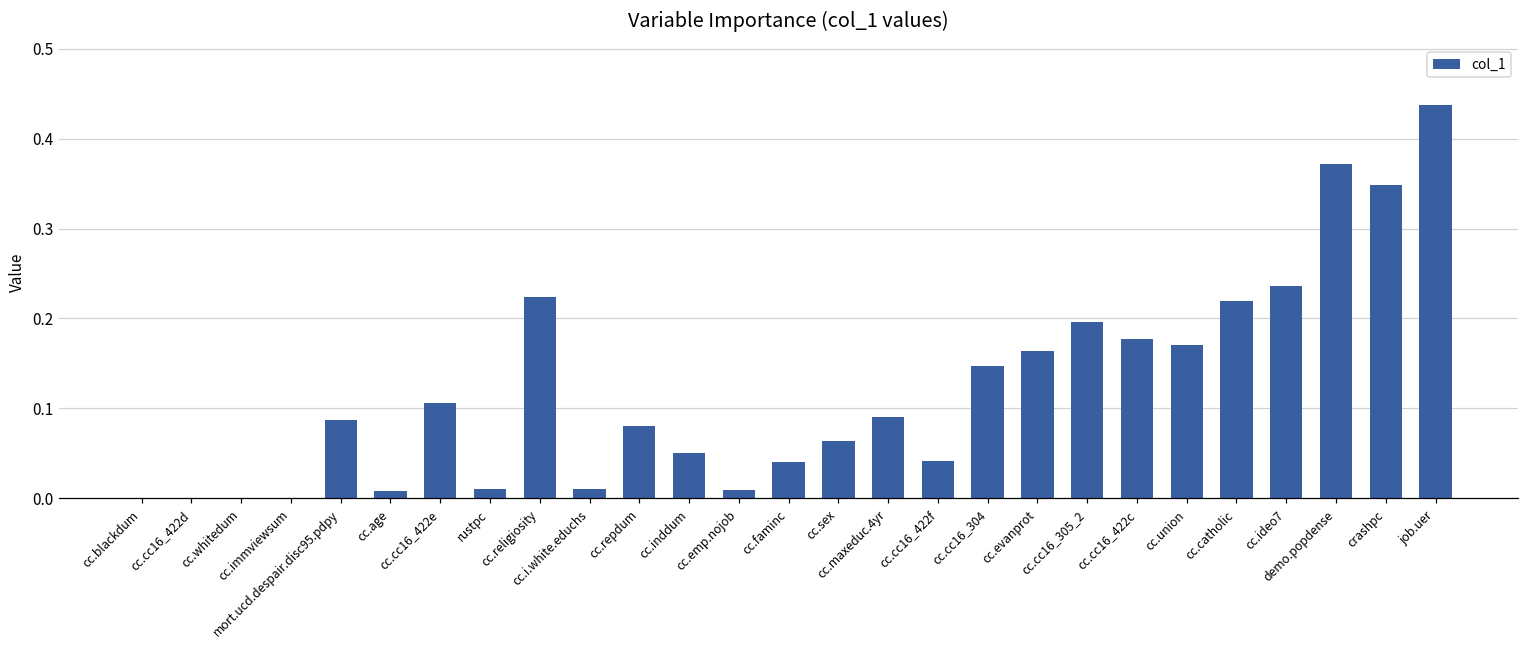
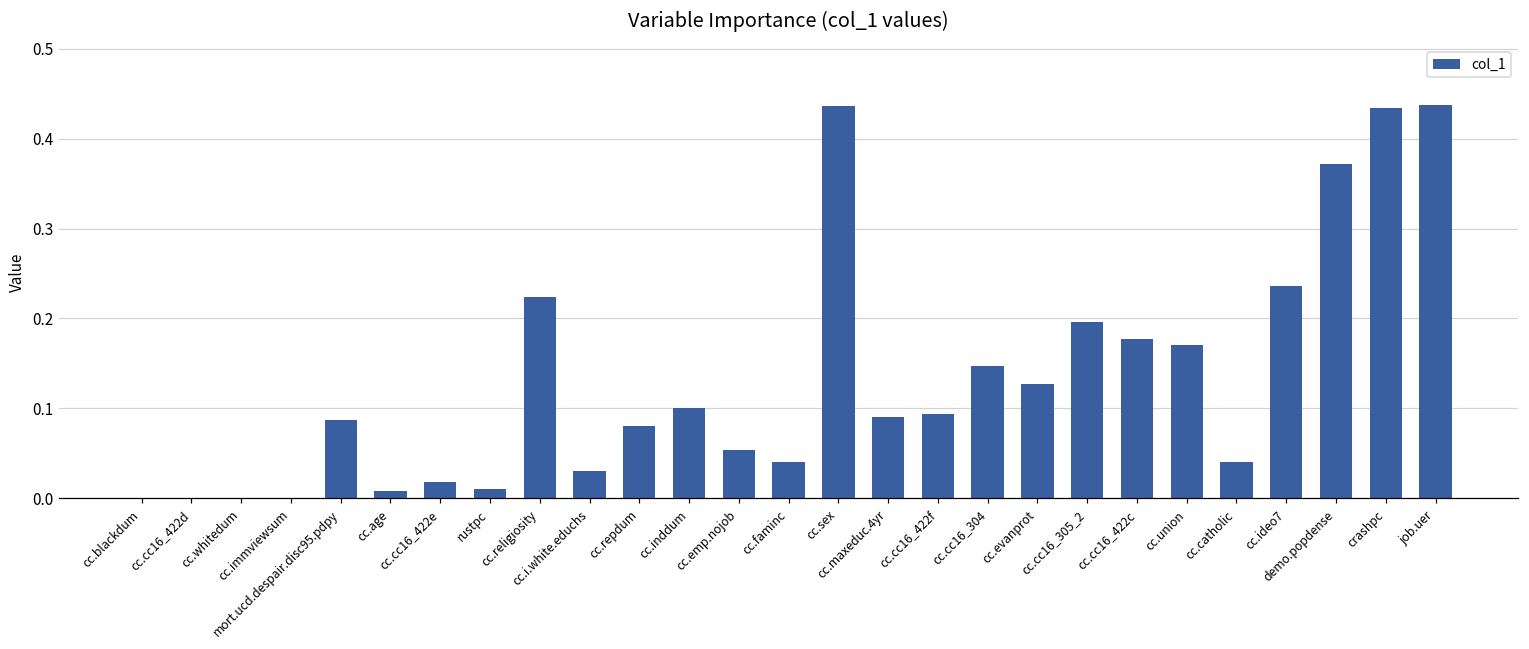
  {
    "cc.blackdum": 0.00,
    "cc.cc16_422d": 0.00,
    "cc.whitedum": 0.00,
    "cc.immviewsum": 0.00,
    "mort.ucd.despair.disc95.pdpy": 0.09,
    "cc.age": 0.01,
-   "cc.cc16_422e": 0.11,
+   "cc.cc16_422e": 0.02,
    "rustpc": 0.01,
    "cc.religiosity": 0.22,
-   "cc.i.white.educhs": 0.01,
+   "cc.i.white.educhs": 0.03,
    "cc.repdum": 0.08,
-   "cc.inddum": 0.05,
-   "cc.emp.nojob": 0.01,
+   "cc.inddum": 0.10,
+   "cc.emp.nojob": 0.05,
    "cc.faminc": 0.04,
-   "cc.sex": 0.06,
+   "cc.sex": 0.44,
    "cc.maxeduc.4yr": 0.09,
-   "cc.cc16_422f": 0.04,
+   "cc.cc16_422f": 0.09,
    "cc.cc16_304": 0.15,
-   "cc.evanprot": 0.16,
+   "cc.evanprot": 0.13,
    "cc.cc16_305_2": 0.20,
    "cc.cc16_422c": 0.18,
    "cc.union": 0.17,
-   "cc.catholic": 0.22,
+   "cc.catholic": 0.04,
    "cc.ideo7": 0.24,
    "demo.popdense": 0.37,
-   "crashpc": 0.35,
+   "crashpc": 0.43,
    "job.uer": 0.44
  }
